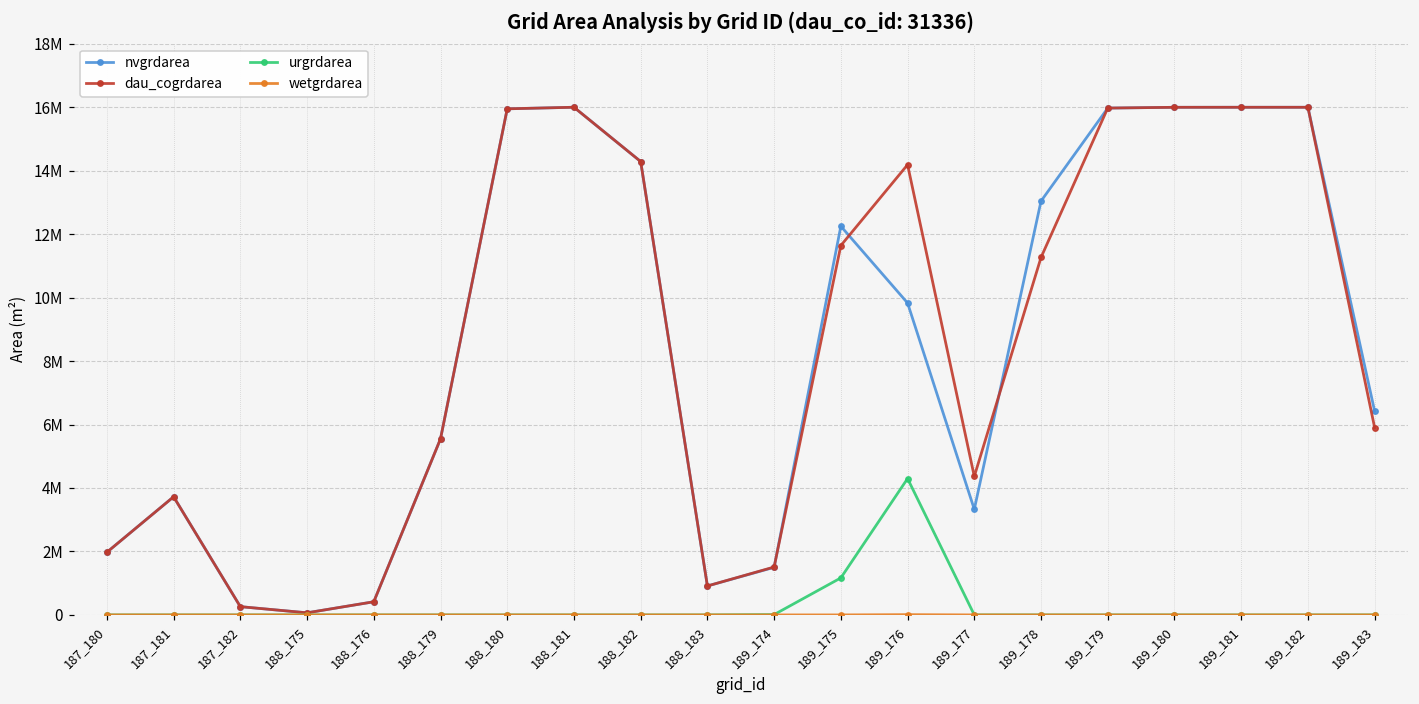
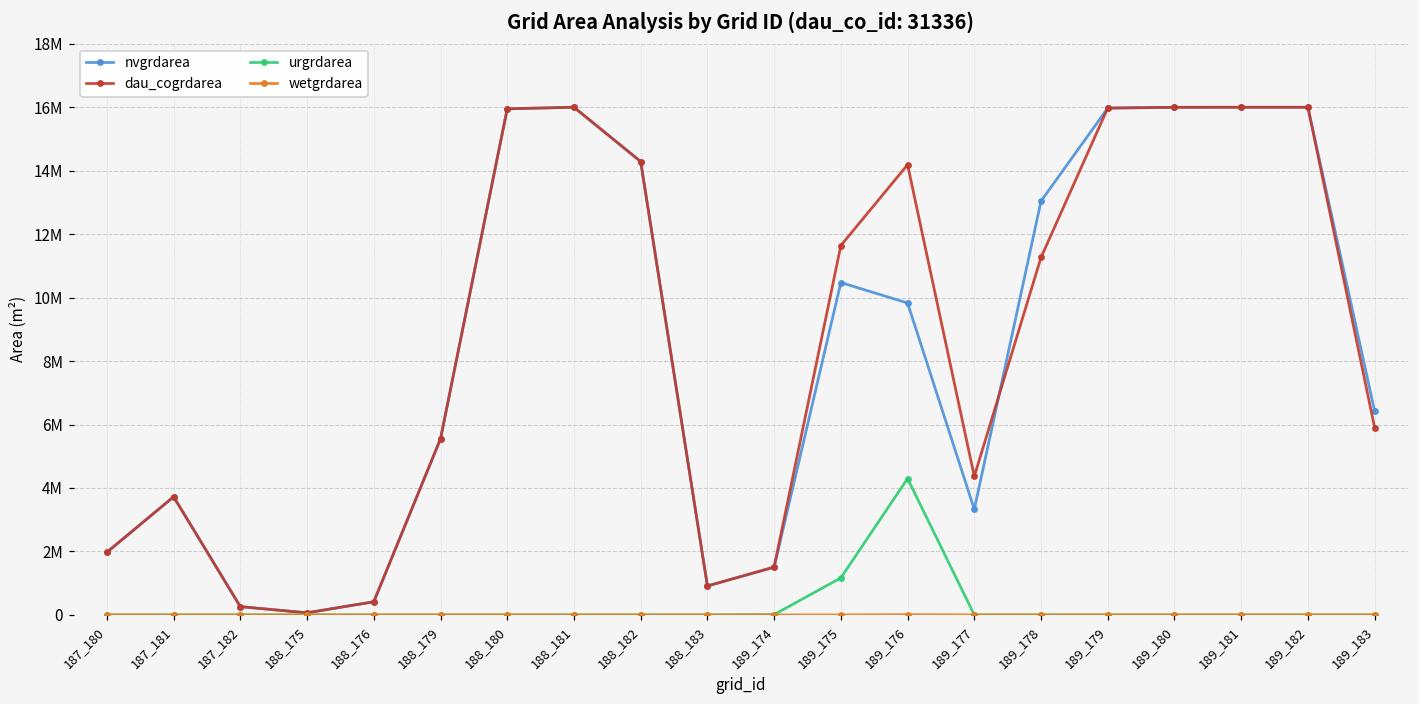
  {
    "nvgrdarea": {
-     "189_175": 12300000,
+     "189_175": 10500000,
      "189_176": 9800000,
      "189_177": 3300000,
      "189_178": 13000000,
      "189_183": 6400000
    },
    "dau_cogrdarea": {
      "189_175": 11600000,
      "189_176": 14200000,
      "189_177": 4400000,
      "189_178": 11300000,
      "189_183": 5900000
    },
    "urgrdarea": {
      "189_175": 1200000,
      "189_176": 4300000
    },
    "wetgrdarea": {
      "189_175": 0,
      "189_176": 0
    }
  }
